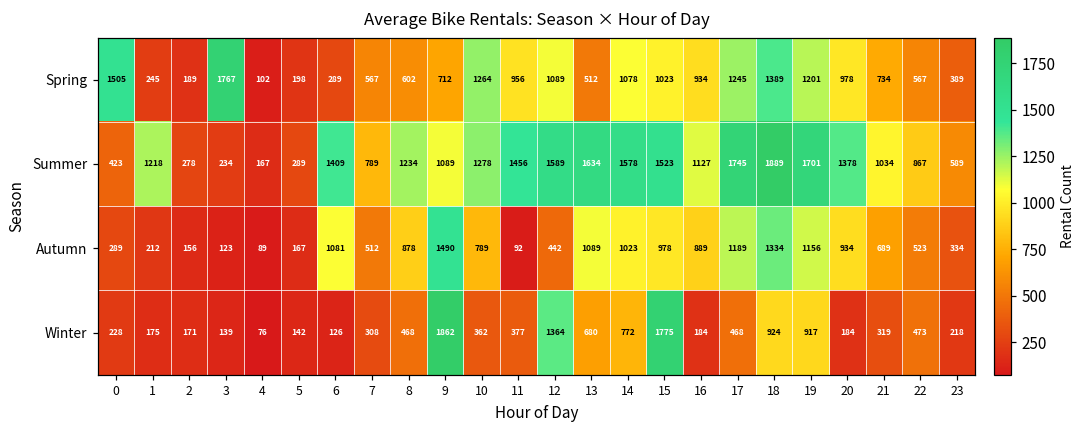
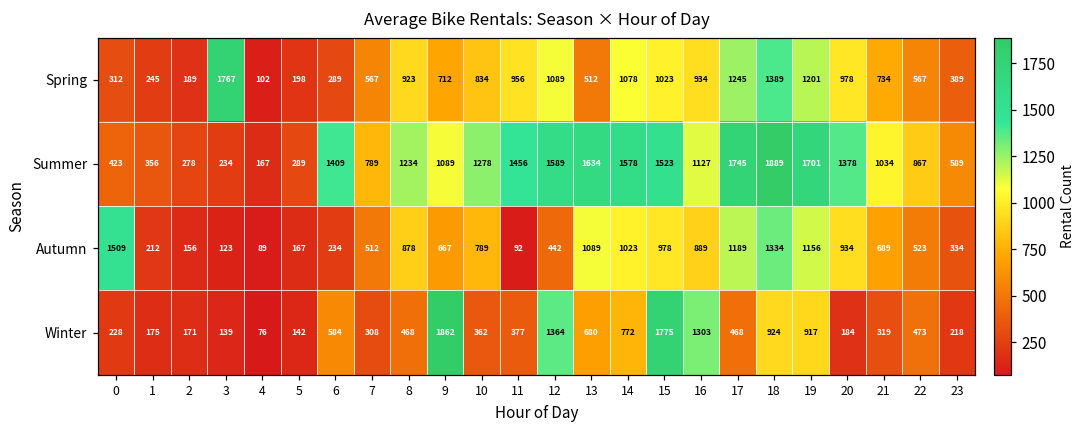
  {
    "Spring": {
-     "0": 1505,
+     "0": 312,
      "1": 245,
      "2": 189,
      "3": 1767,
      "4": 102,
      "5": 198,
      "6": 289,
      "7": 567,
-     "8": 602,
+     "8": 923,
      "9": 712,
-     "10": 1264,
+     "10": 834,
      "11": 956,
      "12": 1089,
      "13": 512,
      "14": 1078,
      "15": 1023,
      "16": 934,
      "17": 1245,
      "18": 1389,
      "19": 1201,
      "20": 978,
      "21": 734,
      "22": 567,
      "23": 389
    },
    "Summer": {
      "0": 423,
-     "1": 1218,
+     "1": 356,
      "2": 278,
      "3": 234,
      "4": 167,
      "5": 289,
      "6": 1409,
      "7": 789,
      "8": 1234,
      "9": 1089,
      "10": 1278,
      "11": 1456,
      "12": 1589,
      "13": 1634,
      "14": 1578,
      "15": 1523,
      "16": 1127,
      "17": 1745,
      "18": 1889,
      "19": 1701,
      "20": 1378,
      "21": 1034,
      "22": 867,
      "23": 589
    },
    "Autumn": {
-     "0": 289,
+     "0": 1509,
      "1": 212,
      "2": 156,
      "3": 123,
      "4": 89,
      "5": 167,
-     "6": 1081,
+     "6": 234,
      "7": 512,
      "8": 878,
-     "9": 1490,
+     "9": 667,
      "10": 789,
      "11": 92,
      "12": 442,
      "13": 1089,
      "14": 1023,
      "15": 978,
      "16": 889,
      "17": 1189,
      "18": 1334,
      "19": 1156,
      "20": 934,
      "21": 689,
      "22": 523,
      "23": 334
    },
    "Winter": {
      "0": 228,
      "1": 175,
      "2": 171,
      "3": 139,
      "4": 76,
      "5": 142,
-     "6": 126,
+     "6": 584,
      "7": 308,
      "8": 468,
      "9": 1862,
      "10": 362,
      "11": 377,
      "12": 1364,
      "13": 680,
      "14": 772,
      "15": 1775,
-     "16": 184,
+     "16": 1303,
      "17": 468,
      "18": 924,
      "19": 917,
      "20": 184,
      "21": 319,
      "22": 473,
      "23": 218
    }
  }
